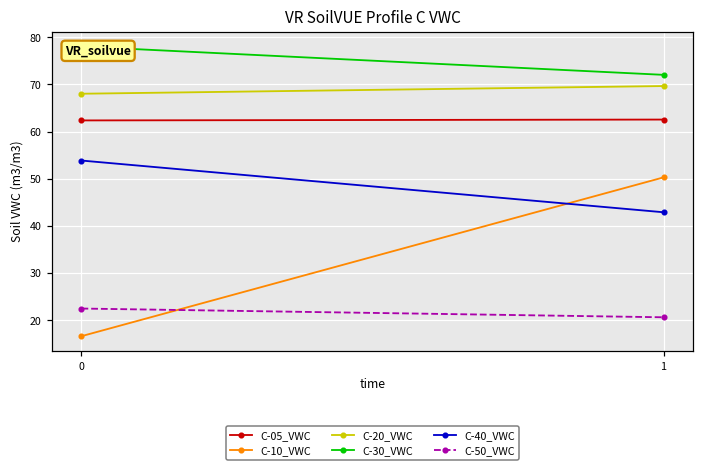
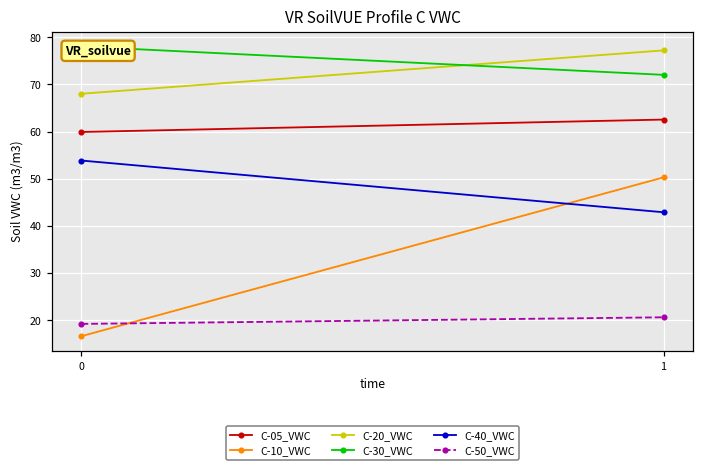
  {
    "C-05_VWC": {
-     "0": 62,
+     "0": 60,
      "1": 63
    },
    "C-10_VWC": {
      "0": 17,
      "1": 50
    },
    "C-20_VWC": {
      "0": 68,
-     "1": 70
+     "1": 77
    },
    "C-30_VWC": {
      "1": 72
    },
    "C-40_VWC": {
      "0": 54,
      "1": 43
    },
    "C-50_VWC": {
-     "0": 22,
+     "0": 19,
      "1": 21
    }
  }
